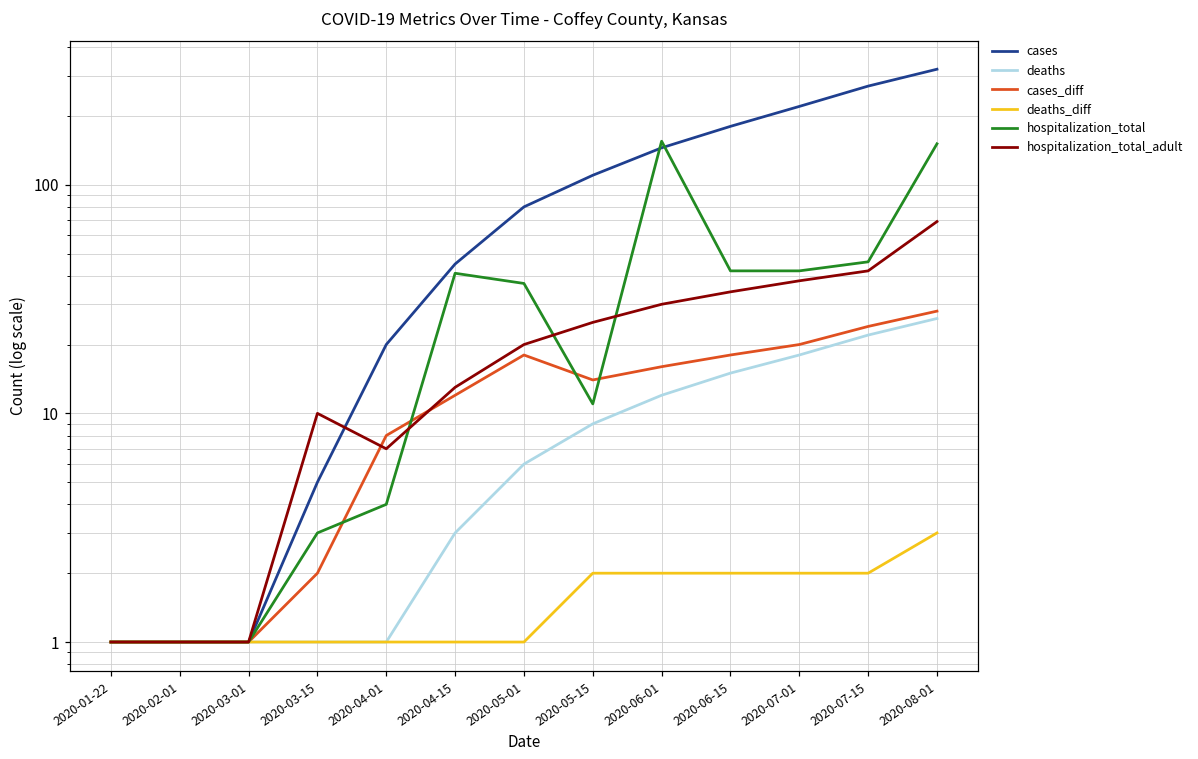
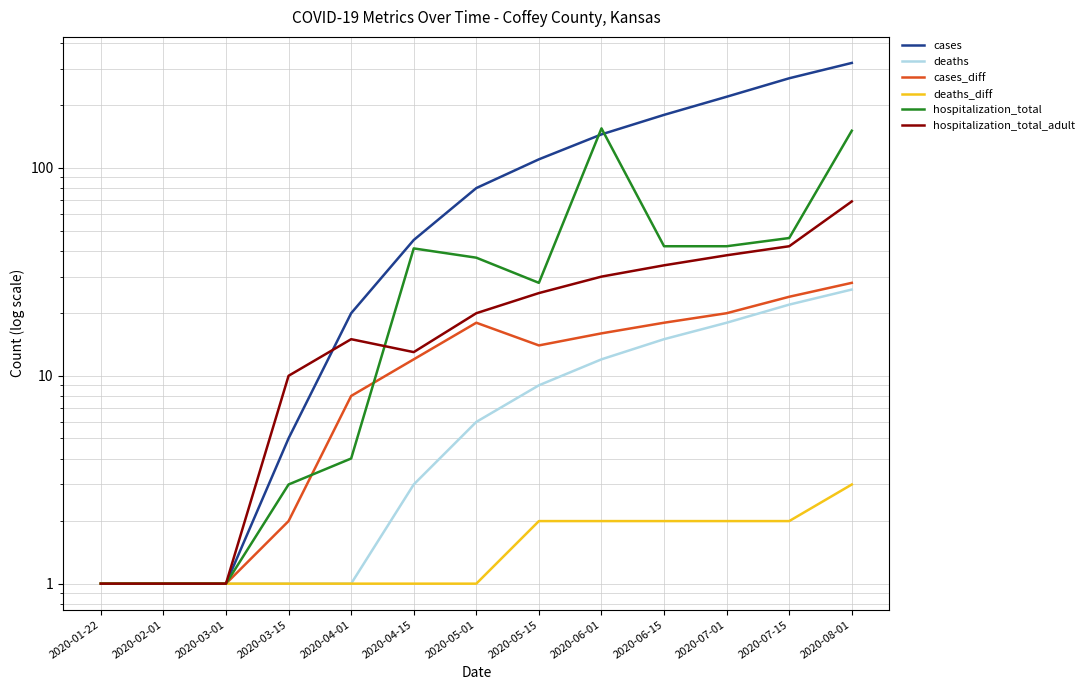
  {
    "cases": {
      "2020-03-15": 5,
      "2020-04-01": 20,
      "2020-04-15": 45,
      "2020-05-01": 80,
      "2020-05-15": 110,
      "2020-06-01": 150,
      "2020-06-15": 180,
      "2020-07-01": 220,
      "2020-07-15": 270,
      "2020-08-01": 320
    },
    "deaths": {
      "2020-04-15": 3,
      "2020-05-01": 6,
      "2020-05-15": 9,
      "2020-06-01": 12,
      "2020-06-15": 15,
      "2020-07-01": 18,
      "2020-07-15": 22,
      "2020-08-01": 26
    },
    "cases_diff": {
      "2020-03-15": 2,
      "2020-04-01": 8,
      "2020-04-15": 12,
      "2020-05-01": 18,
      "2020-05-15": 14,
      "2020-06-01": 16,
      "2020-06-15": 18,
      "2020-07-01": 20,
      "2020-07-15": 24,
      "2020-08-01": 28
    },
    "deaths_diff": {
      "2020-04-15": 1,
      "2020-05-01": 1,
      "2020-05-15": 2,
      "2020-06-01": 2,
      "2020-06-15": 2,
      "2020-07-01": 2,
      "2020-07-15": 2,
      "2020-08-01": 3
    },
    "hospitalization_total": {
      "2020-03-15": 3,
      "2020-04-01": 4,
      "2020-04-15": 41,
      "2020-05-01": 37,
-     "2020-05-15": 11,
+     "2020-05-15": 28,
      "2020-06-01": 160,
      "2020-06-15": 42,
      "2020-07-01": 42,
      "2020-07-15": 46,
      "2020-08-01": 150
    },
    "hospitalization_total_adult": {
      "2020-03-15": 10,
-     "2020-04-01": 7,
+     "2020-04-01": 15,
      "2020-04-15": 13,
      "2020-05-01": 20,
      "2020-05-15": 25,
      "2020-06-01": 30,
      "2020-06-15": 34,
      "2020-07-01": 38,
      "2020-07-15": 42,
      "2020-08-01": 69
    }
  }
